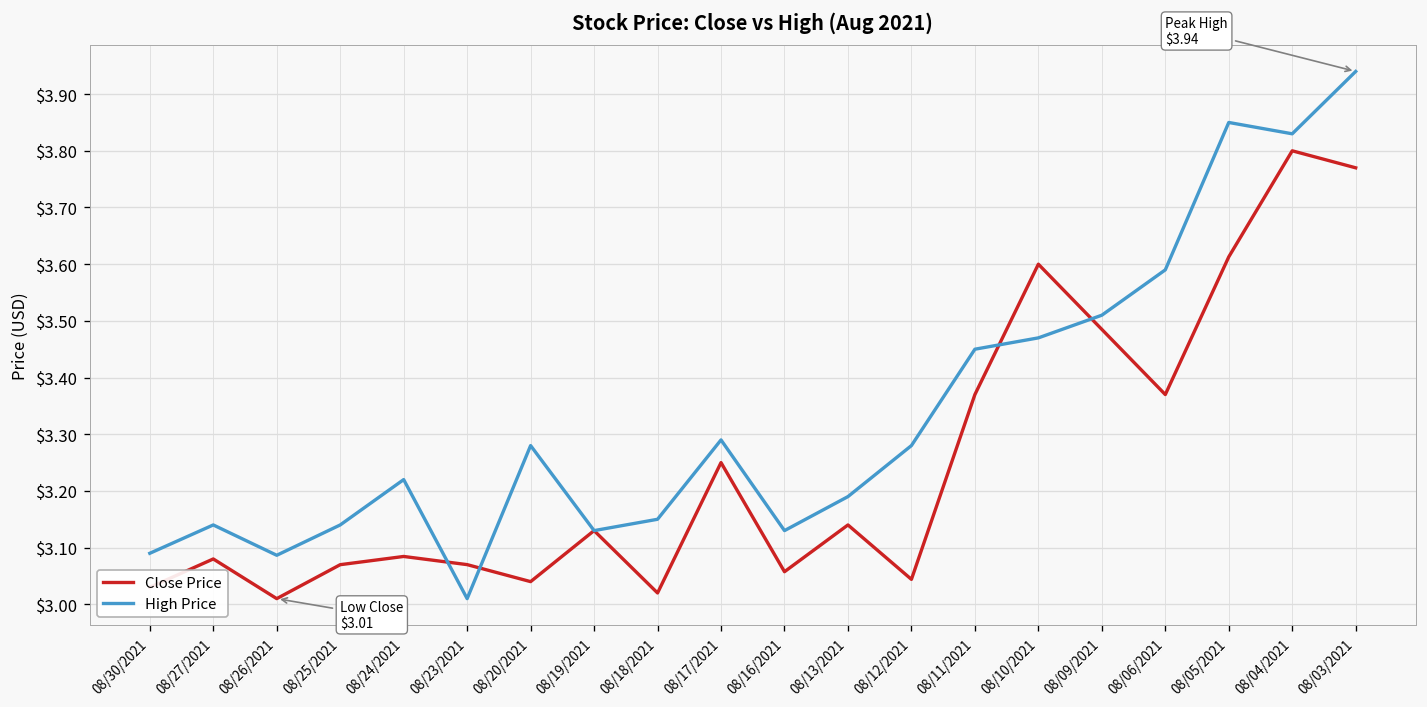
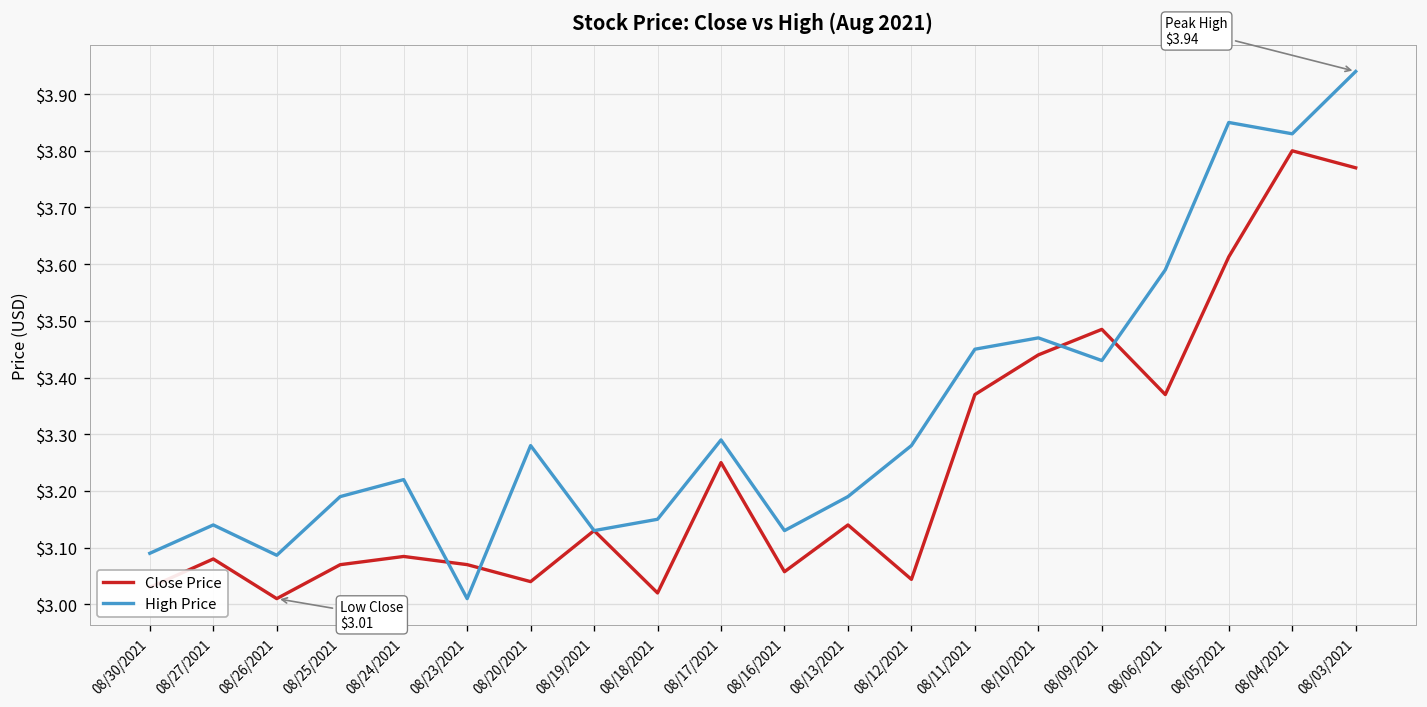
  {
    "Close Price": {
      "08/27/2021": "$3.08",
      "08/25/2021": "$3.07",
      "08/24/2021": "$3.08",
      "08/23/2021": "$3.07",
      "08/20/2021": "$3.04",
      "08/18/2021": "$3.02",
      "08/17/2021": "$3.25",
      "08/16/2021": "$3.06",
      "08/13/2021": "$3.14",
      "08/12/2021": "$3.04",
      "08/11/2021": "$3.37",
-     "08/10/2021": "$3.60",
+     "08/10/2021": "$3.44",
      "08/09/2021": "$3.49",
      "08/06/2021": "$3.37",
      "08/05/2021": "$3.61",
      "08/04/2021": "$3.80",
      "08/03/2021": "$3.77"
    },
    "High Price": {
      "08/30/2021": "$3.09",
      "08/27/2021": "$3.14",
      "08/26/2021": "$3.09",
-     "08/25/2021": "$3.14",
+     "08/25/2021": "$3.19",
      "08/24/2021": "$3.22",
      "08/23/2021": "$3.01",
      "08/20/2021": "$3.28",
      "08/18/2021": "$3.15",
      "08/17/2021": "$3.29",
      "08/16/2021": "$3.13",
      "08/13/2021": "$3.19",
      "08/12/2021": "$3.28",
      "08/11/2021": "$3.45",
      "08/10/2021": "$3.47",
-     "08/09/2021": "$3.51",
+     "08/09/2021": "$3.43",
      "08/06/2021": "$3.59",
      "08/05/2021": "$3.85",
      "08/04/2021": "$3.83"
    }
  }
